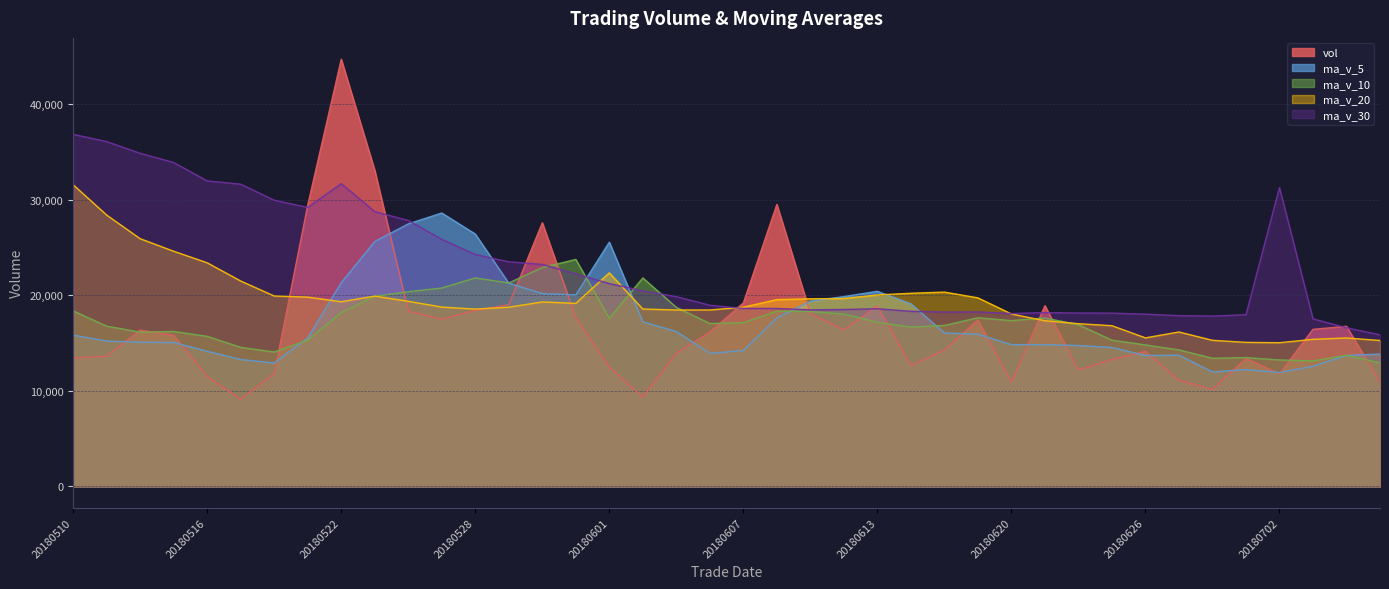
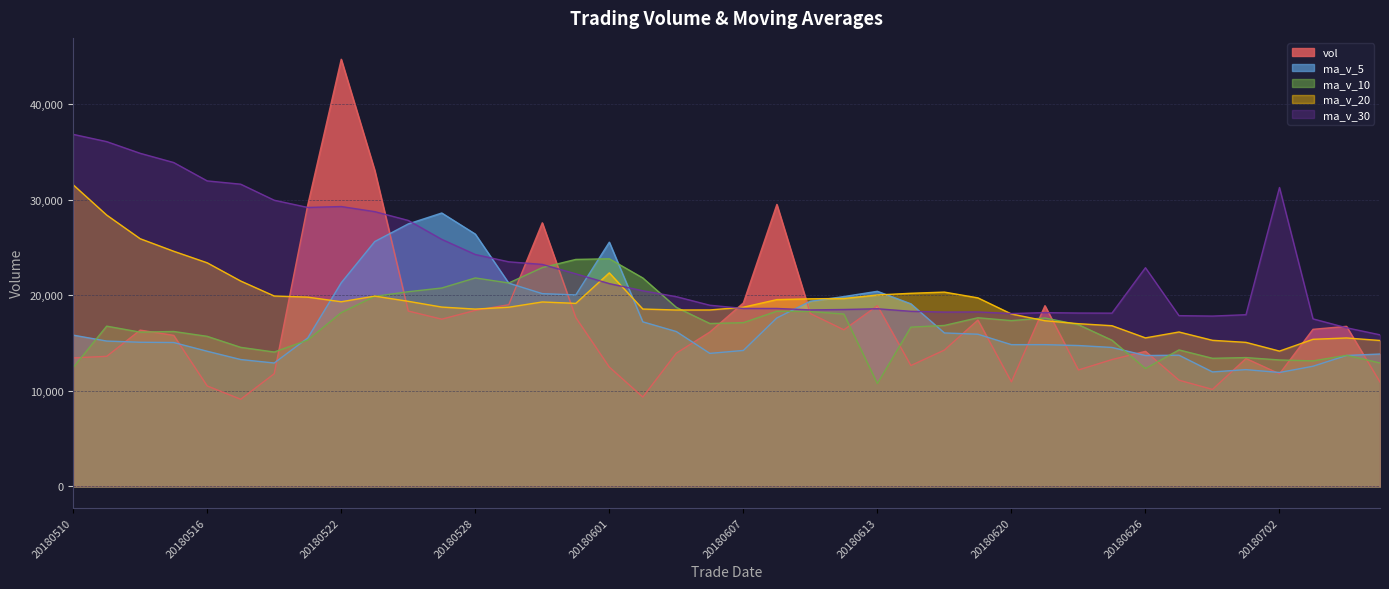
  {
    "vol": {
      "20180510": "13,000",
-     "20180516": "11,000",
+     "20180516": "10,000",
      "20180522": "45,000",
      "20180601": "12,000",
      "20180607": "19,000",
      "20180613": "19,000",
      "20180620": "11,000",
      "20180626": "14,000"
    },
    "ma_v_5": {
      "20180510": "16,000",
      "20180516": "14,000",
      "20180522": "21,000",
      "20180528": "26,000",
      "20180601": "26,000",
      "20180607": "14,000",
      "20180613": "20,000",
      "20180620": "15,000",
      "20180626": "14,000"
    },
    "ma_v_10": {
-     "20180510": "18,000",
+     "20180510": "12,000",
      "20180516": "16,000",
      "20180522": "18,000",
      "20180528": "22,000",
-     "20180601": "18,000",
+     "20180601": "24,000",
      "20180607": "17,000",
-     "20180613": "17,000",
+     "20180613": "11,000",
      "20180620": "17,000",
-     "20180626": "15,000",
+     "20180626": "12,000",
      "20180702": "13,000"
    },
    "ma_v_20": {
      "20180510": "32,000",
      "20180516": "23,000",
      "20180522": "19,000",
      "20180601": "22,000",
      "20180613": "20,000",
      "20180626": "16,000",
-     "20180702": "15,000"
+     "20180702": "14,000"
    },
    "ma_v_30": {
      "20180510": "37,000",
      "20180516": "32,000",
-     "20180522": "32,000",
+     "20180522": "29,000",
      "20180528": "24,000",
      "20180601": "21,000",
      "20180613": "19,000",
-     "20180626": "18,000",
+     "20180626": "23,000",
      "20180702": "31,000"
    }
  }
